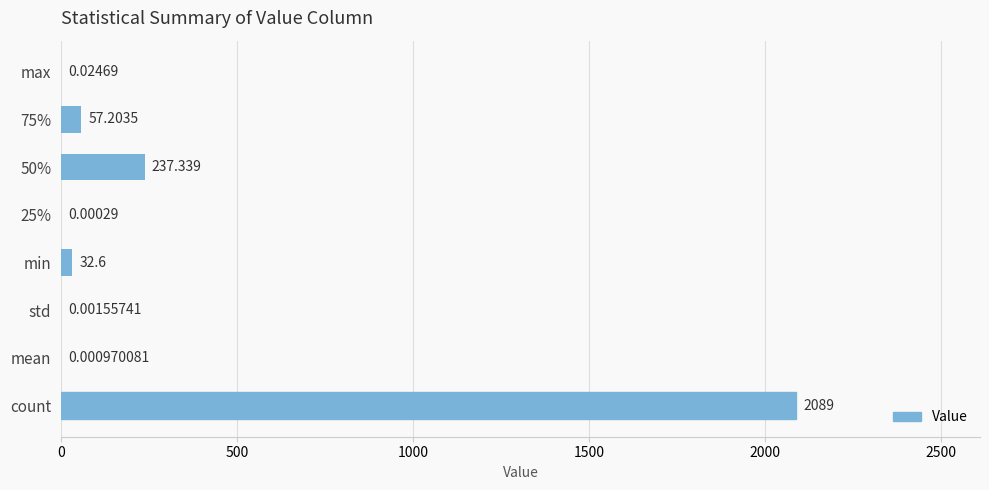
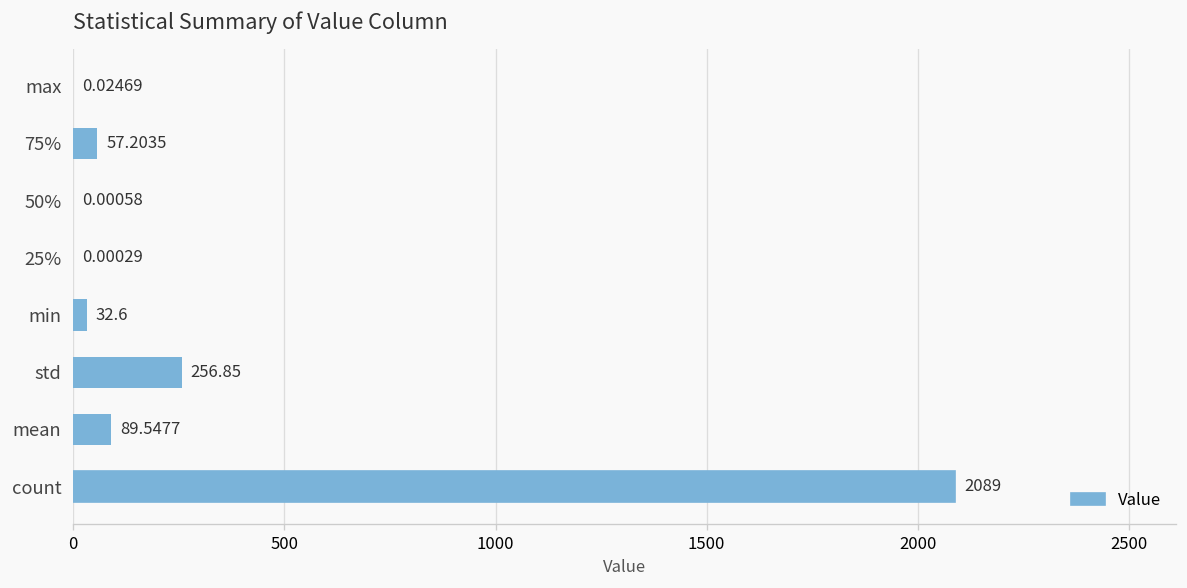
  {
    "max": 0.02469,
    "75%": 57.2035,
-   "50%": 237.339,
+   "50%": 0.00058,
    "25%": 0.00029,
    "min": 32.6,
-   "std": 0.00155741,
-   "mean": 0.000970081,
+   "std": 256.85,
+   "mean": 89.5477,
    "count": 2089
  }
